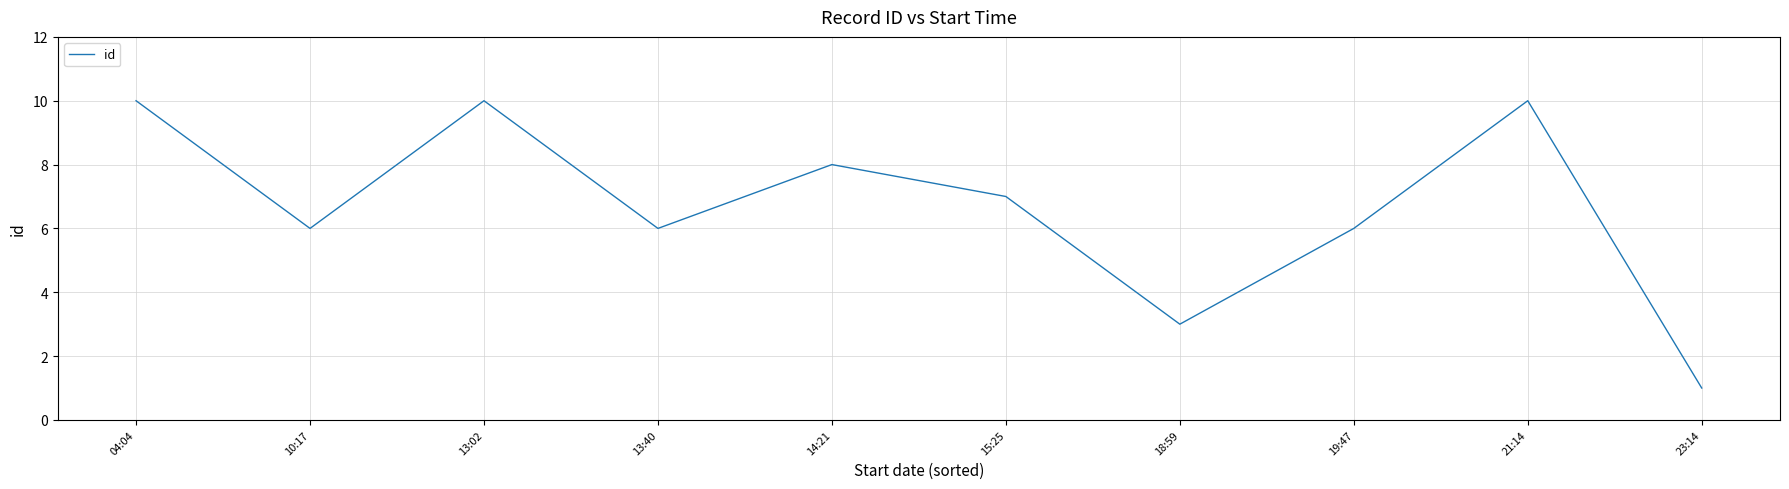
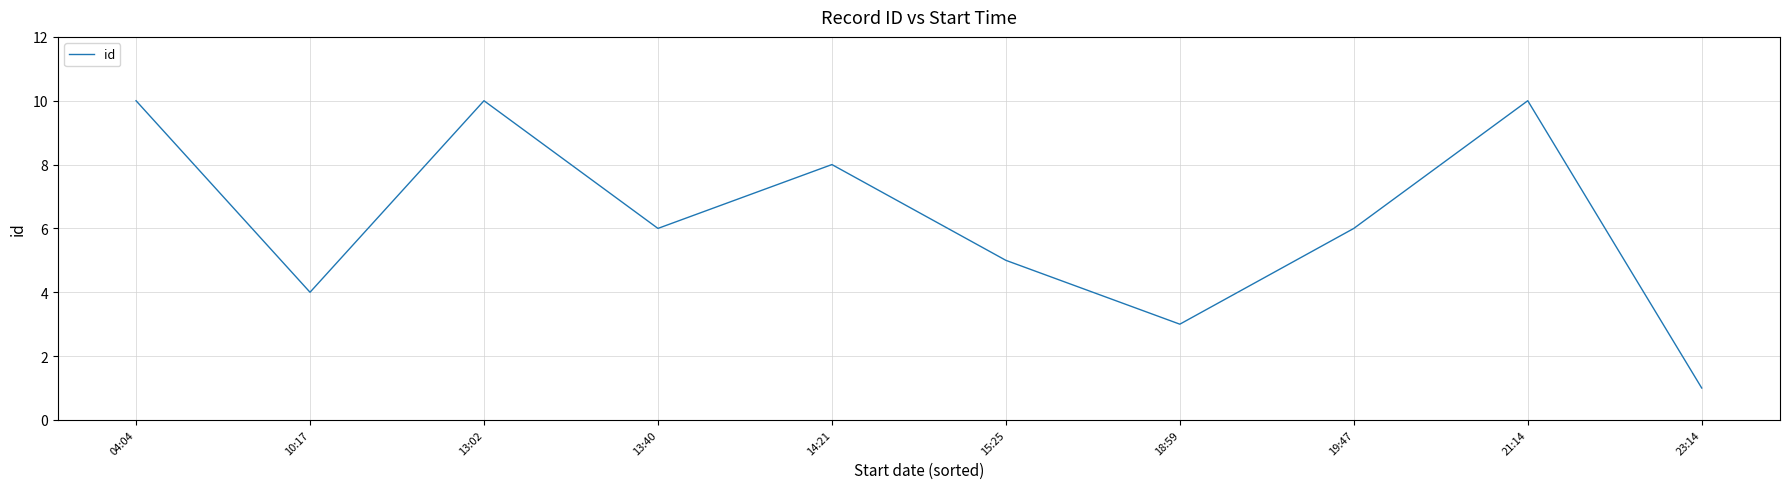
  {
    "04:04": 10,
-   "10:17": 6,
+   "10:17": 4,
    "13:02": 10,
    "13:40": 6,
    "14:21": 8,
-   "15:25": 7,
+   "15:25": 5,
    "18:59": 3,
    "19:47": 6,
    "21:14": 10,
    "23:14": 1
  }
